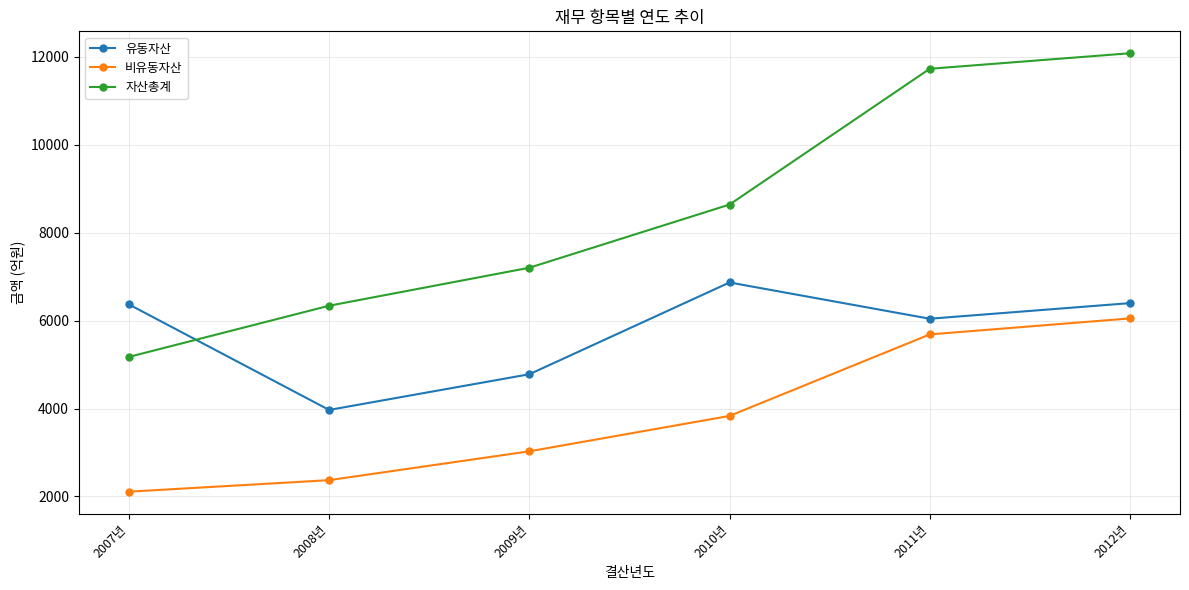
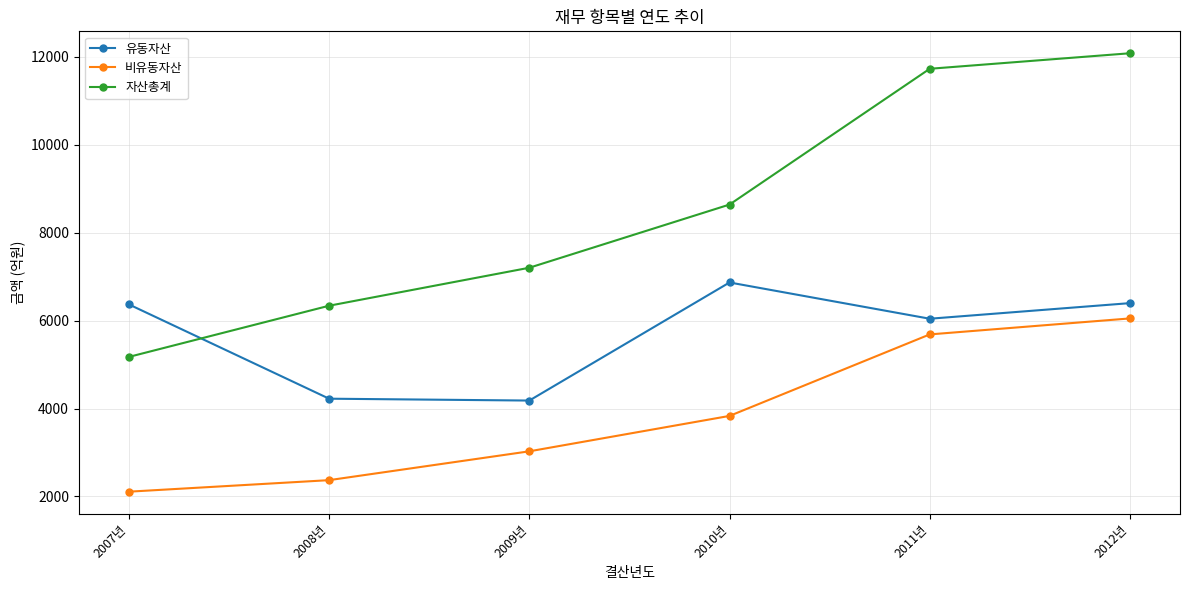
  {
    "유동자산": {
      "2007년": 6400,
-     "2008년": 4000,
-     "2009년": 4800,
+     "2008년": 4200,
+     "2009년": 4200,
      "2010년": 6900,
      "2011년": 6000,
      "2012년": 6400
    },
    "비유동자산": {
      "2007년": 2100,
      "2008년": 2400,
      "2009년": 3000,
      "2010년": 3800,
      "2011년": 5700,
      "2012년": 6000
    },
    "자산총계": {
      "2007년": 5200,
      "2008년": 6300,
      "2009년": 7200,
      "2010년": 8600,
      "2011년": 11700,
      "2012년": 12100
    }
  }
